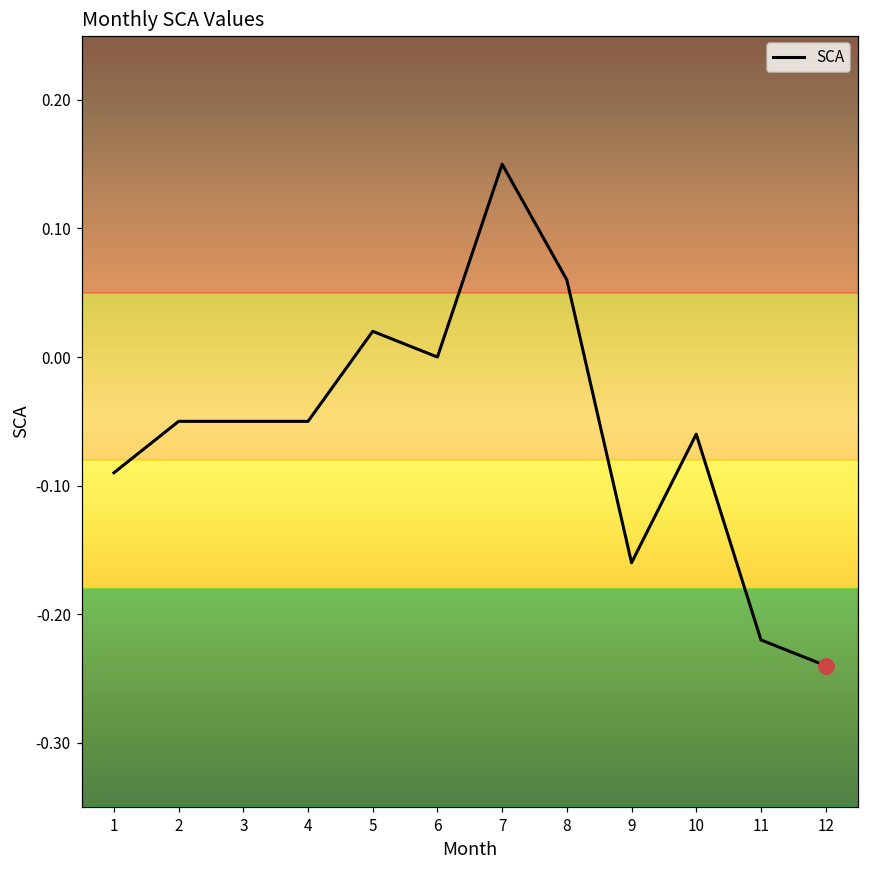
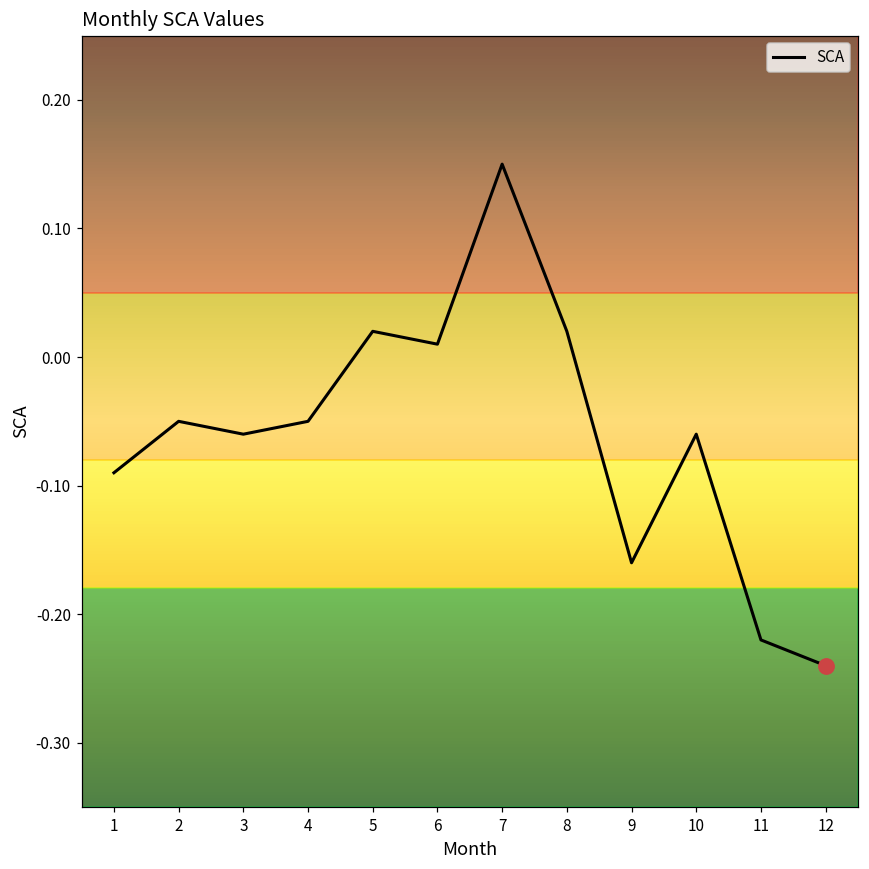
  {
    "SCA": {
      "1": -0.09,
      "2": -0.05,
-     "3": -0.05,
+     "3": -0.06,
      "4": -0.05,
      "5": 0.02,
-     "6": 0.00,
+     "6": 0.01,
      "7": 0.15,
-     "8": 0.06,
+     "8": 0.02,
      "9": -0.16,
      "10": -0.06
    }
  }
